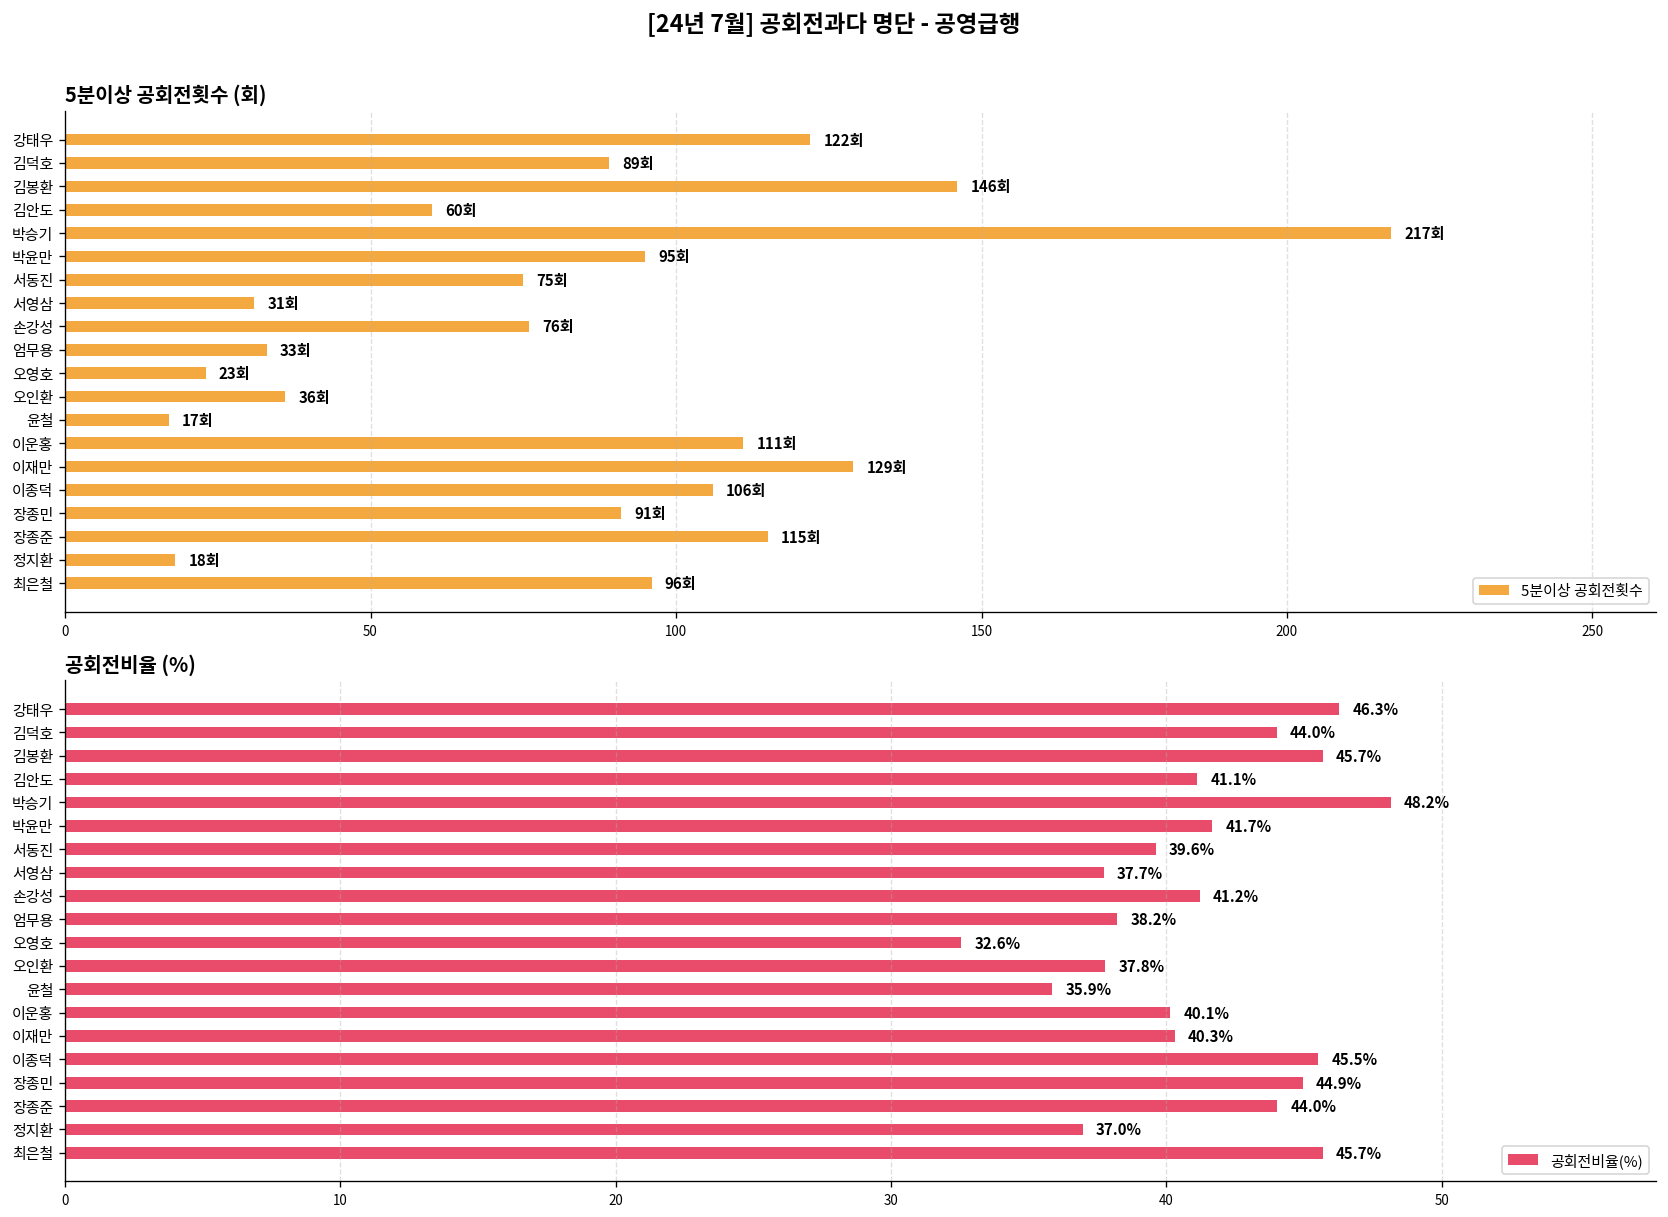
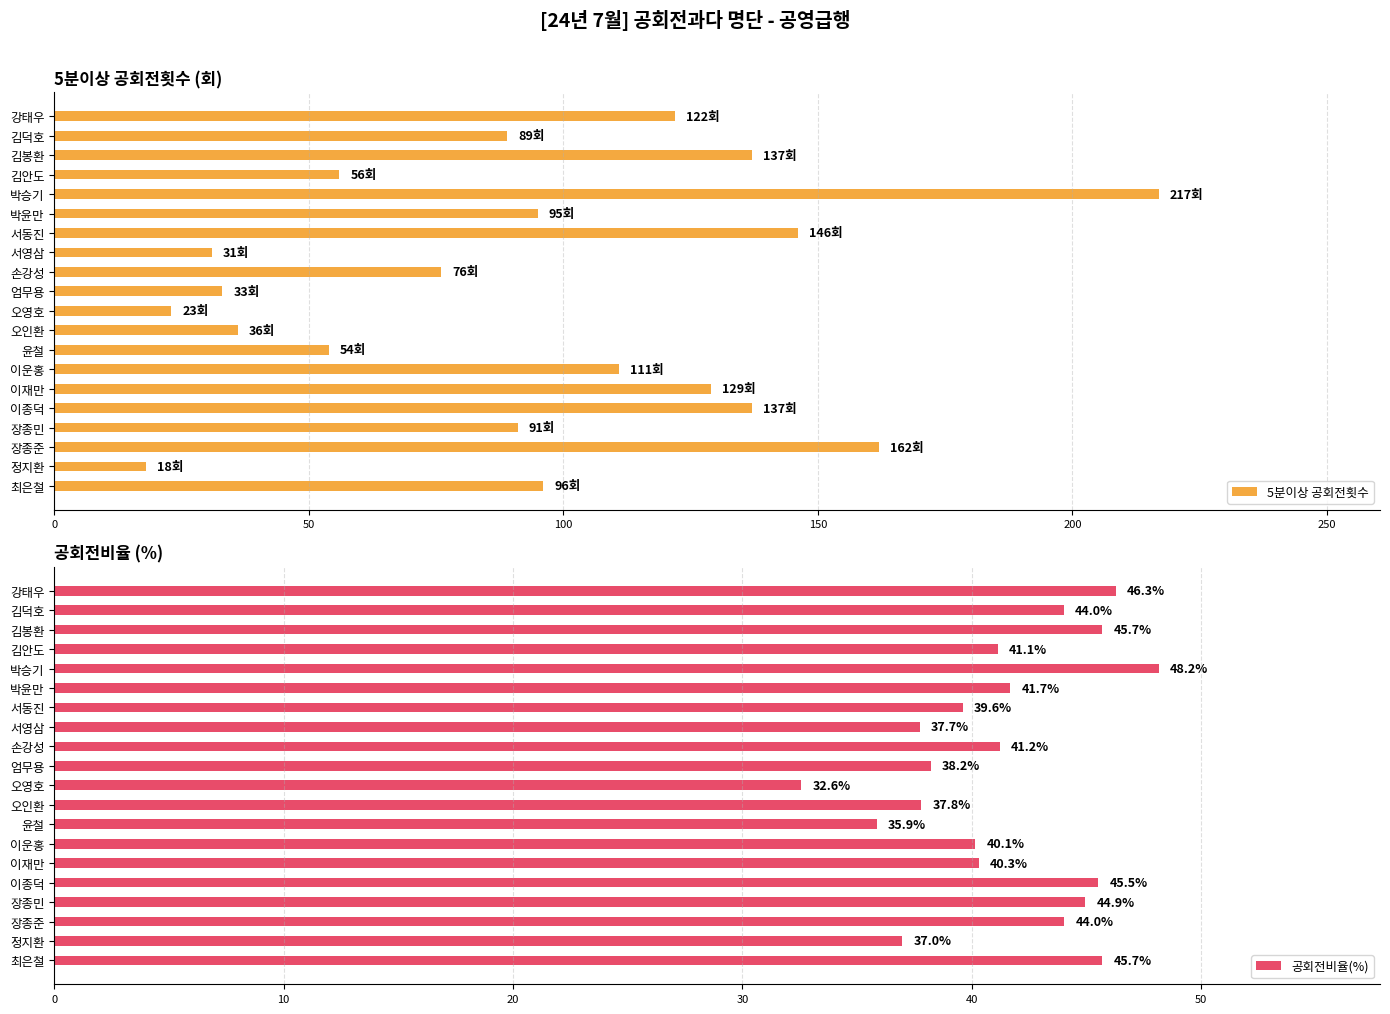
  {
    "5분이상 공회전횟수 (회)": {
      "강태우": "122회",
      "김덕호": "89회",
-     "김봉환": "146회",
-     "김안도": "60회",
+     "김봉환": "137회",
+     "김안도": "56회",
      "박승기": "217회",
      "박윤만": "95회",
-     "서동진": "75회",
+     "서동진": "146회",
      "서영삼": "31회",
      "손강성": "76회",
      "엄무용": "33회",
      "오영호": "23회",
      "오인환": "36회",
-     "윤철": "17회",
+     "윤철": "54회",
      "이운홍": "111회",
      "이재만": "129회",
-     "이종덕": "106회",
+     "이종덕": "137회",
      "장종민": "91회",
-     "장종준": "115회",
+     "장종준": "162회",
      "정지환": "18회",
      "최은철": "96회"
    },
    "공회전비율 (%)": {
      "강태우": "46.3%",
      "김덕호": "44.0%",
      "김봉환": "45.7%",
      "김안도": "41.1%",
      "박승기": "48.2%",
      "박윤만": "41.7%",
      "서동진": "39.6%",
      "서영삼": "37.7%",
      "손강성": "41.2%",
      "엄무용": "38.2%",
      "오영호": "32.6%",
      "오인환": "37.8%",
      "윤철": "35.9%",
      "이운홍": "40.1%",
      "이재만": "40.3%",
      "이종덕": "45.5%",
      "장종민": "44.9%",
      "장종준": "44.0%",
      "정지환": "37.0%",
      "최은철": "45.7%"
    }
  }
